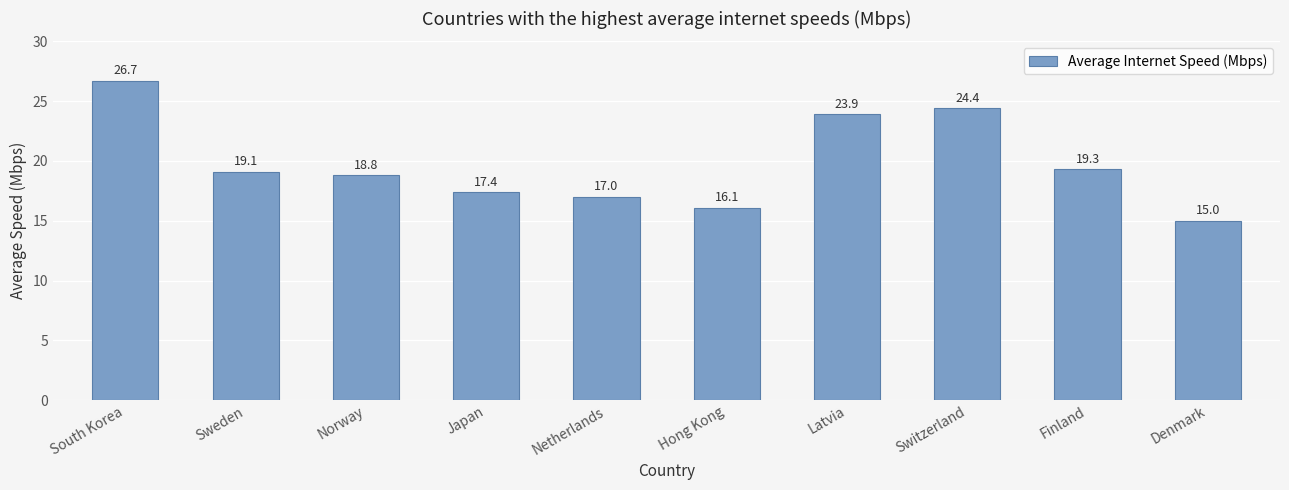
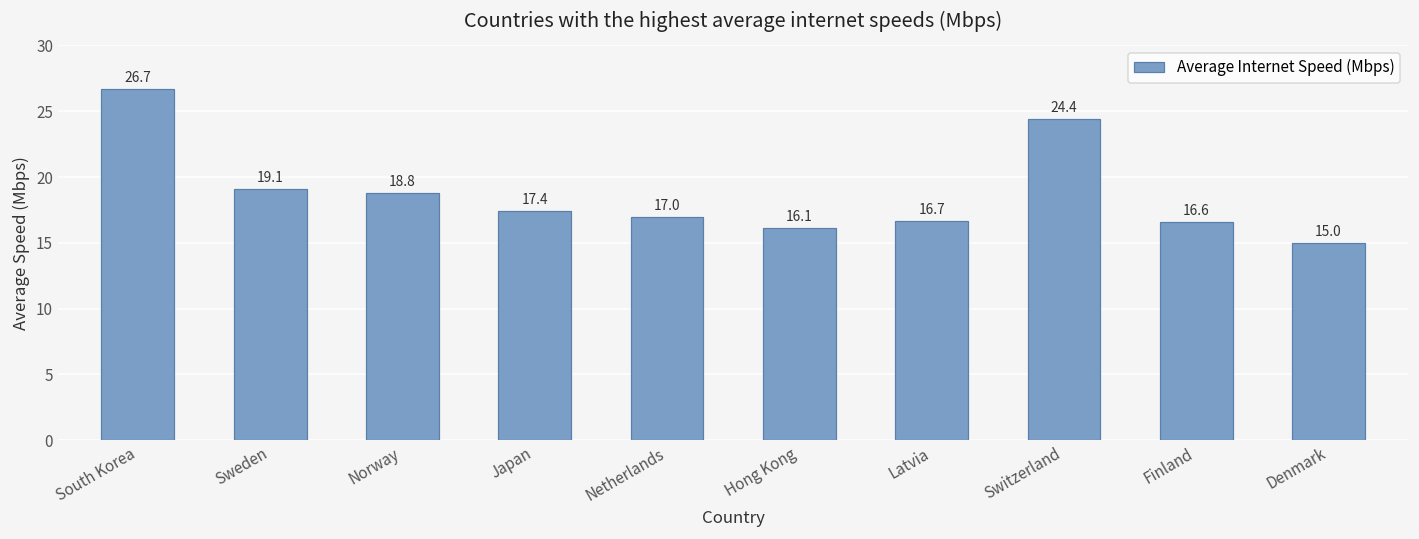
  {
    "South Korea": 26.7,
    "Sweden": 19.1,
    "Norway": 18.8,
    "Japan": 17.4,
    "Netherlands": 17.0,
    "Hong Kong": 16.1,
-   "Latvia": 23.9,
+   "Latvia": 16.7,
    "Switzerland": 24.4,
-   "Finland": 19.3,
+   "Finland": 16.6,
    "Denmark": 15.0
  }
